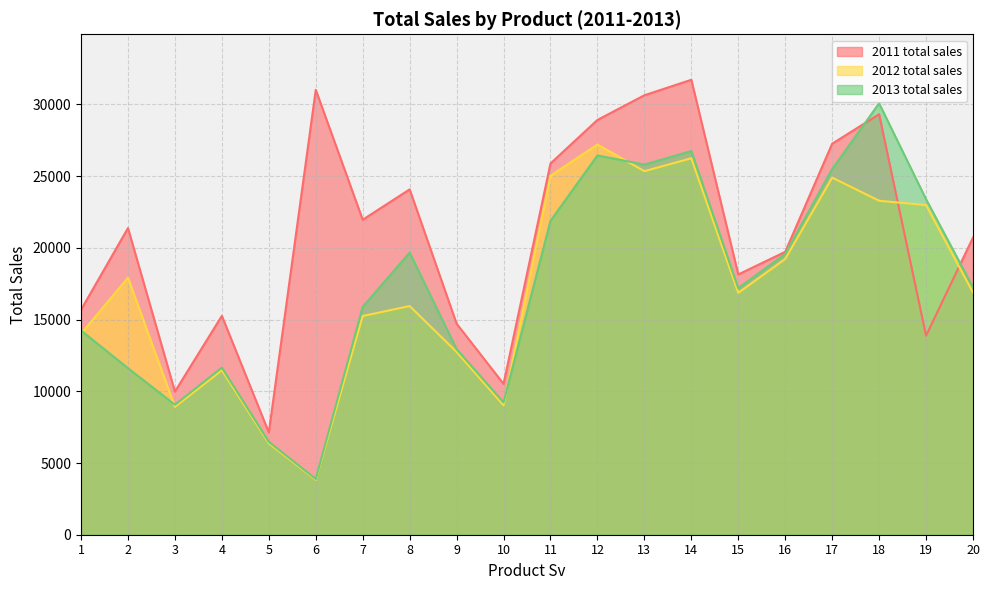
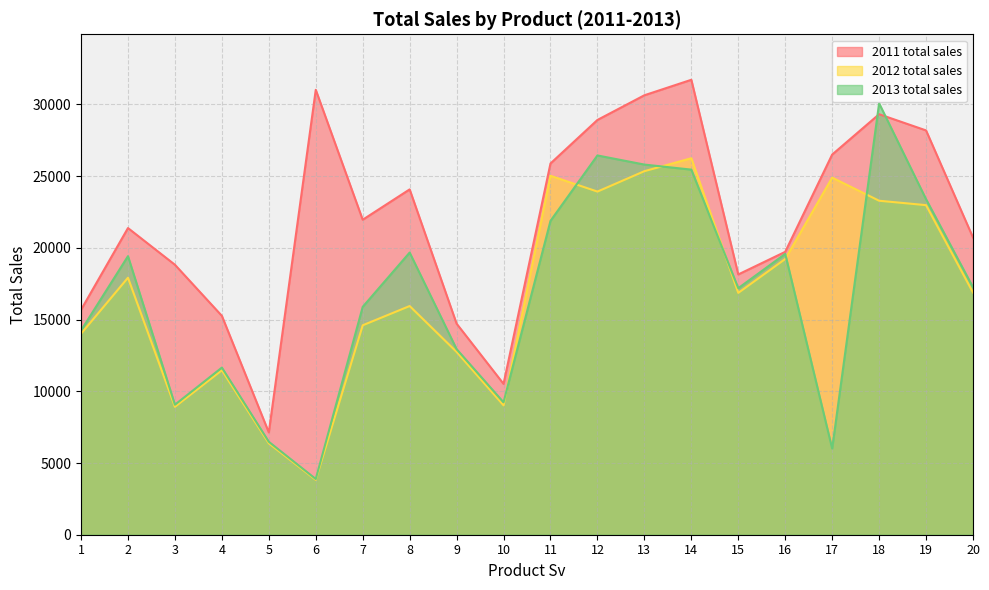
  {
    "2011 total sales": {
      "1": 15700,
      "2": 21400,
-     "3": 10000,
+     "3": 18800,
      "4": 15300,
      "5": 7100,
      "6": 31000,
      "7": 22000,
      "8": 24100,
      "9": 14700,
      "10": 10500,
      "11": 25900,
      "12": 28900,
      "13": 30600,
      "14": 31700,
      "15": 18100,
-     "17": 27300,
+     "17": 26500,
      "18": 29300,
-     "19": 13900,
+     "19": 28200,
      "20": 20700
    },
    "2012 total sales": {
      "1": 14000,
      "2": 17900,
      "4": 11500,
-     "7": 15300,
+     "7": 14600,
      "8": 15900,
      "9": 12700,
      "10": 9000,
      "11": 25000,
-     "12": 27200,
+     "12": 23900,
      "13": 25400,
      "14": 26300,
      "15": 16900,
      "16": 19200,
      "17": 24900,
      "18": 23300,
      "19": 23000,
      "20": 16900
    },
    "2013 total sales": {
      "1": 14200,
-     "2": 11600,
+     "2": 19400,
      "4": 11700,
      "7": 15900,
      "8": 19700,
      "9": 12900,
      "10": 9200,
      "11": 21900,
      "12": 26400,
      "13": 25800,
-     "14": 26800,
+     "14": 25500,
      "15": 17200,
-     "17": 25500,
+     "17": 6000,
      "18": 30100,
      "19": 23400,
      "20": 17300
    }
  }
